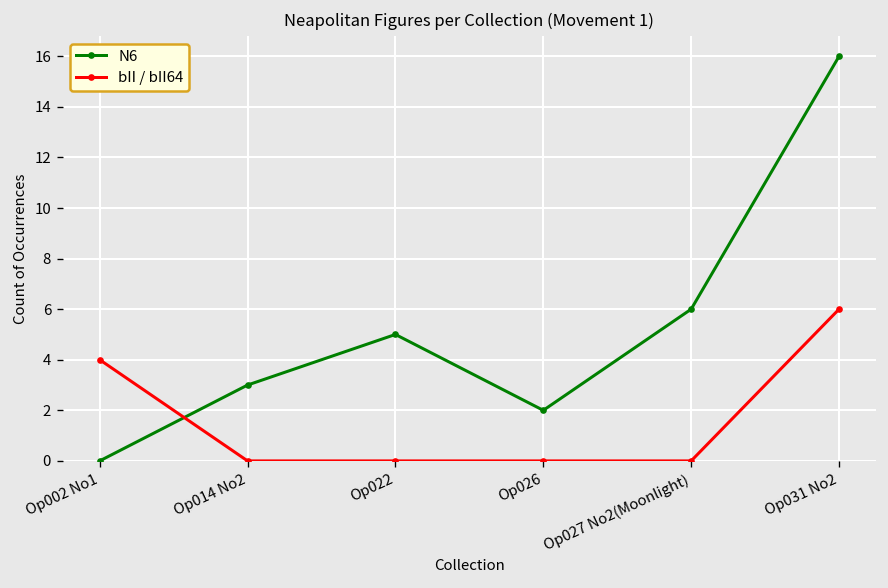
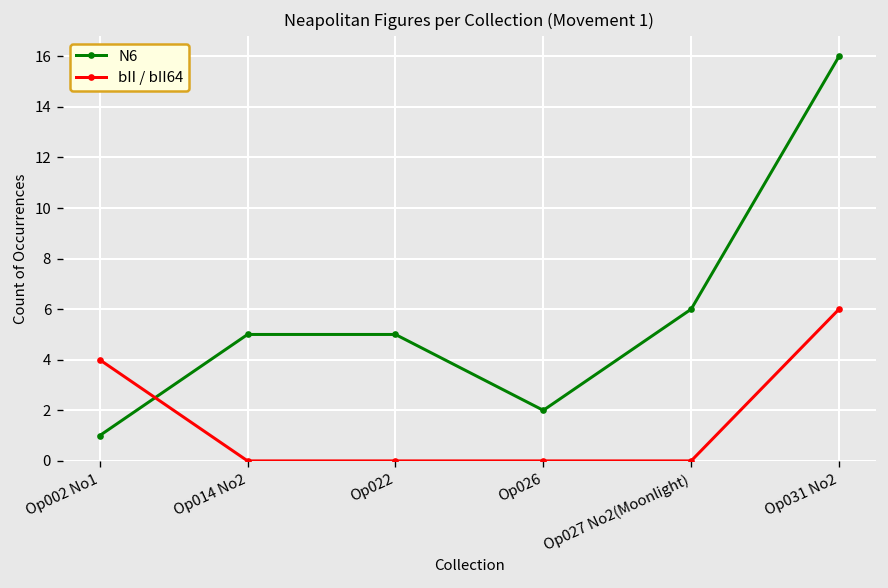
  {
    "N6": {
-     "Op002 No1": 0,
-     "Op014 No2": 3,
+     "Op002 No1": 1,
+     "Op014 No2": 5,
      "Op022": 5,
      "Op026": 2,
      "Op027 No2(Moonlight)": 6,
      "Op031 No2": 16
    },
    "bII / bII64": {
      "Op002 No1": 4,
      "Op014 No2": 0,
      "Op022": 0,
      "Op026": 0,
      "Op027 No2(Moonlight)": 0,
      "Op031 No2": 6
    }
  }
